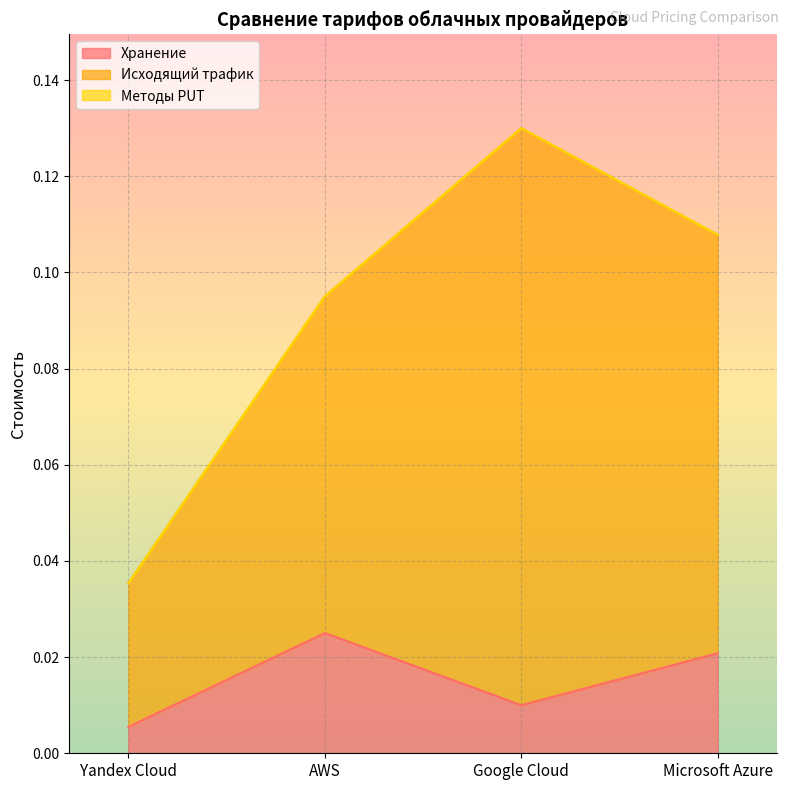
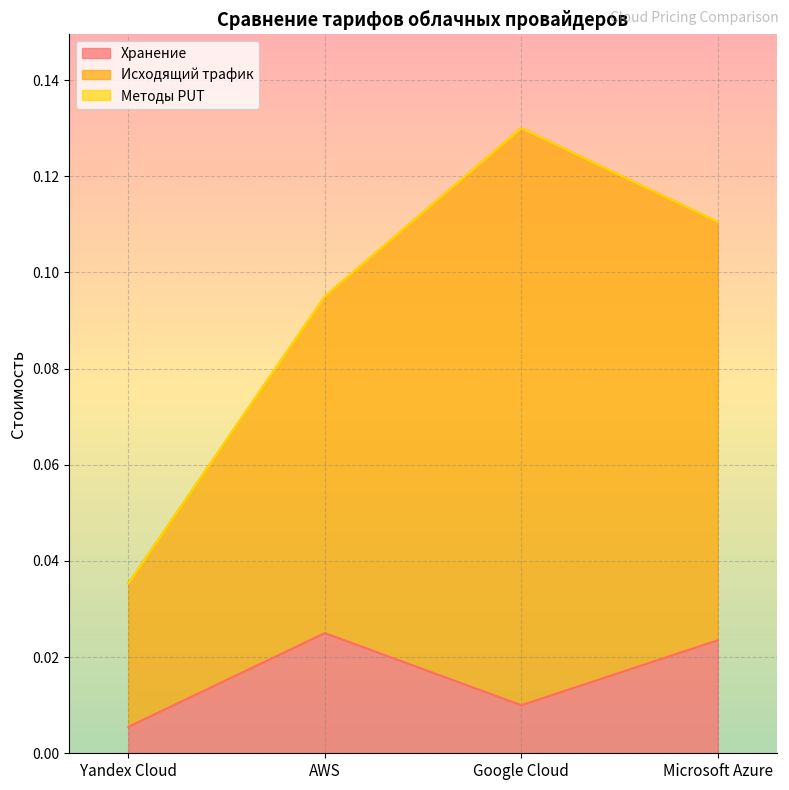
  {
    "Хранение": {
      "Yandex Cloud": 0.005,
      "AWS": 0.025,
      "Google Cloud": 0.010,
-     "Microsoft Azure": 0.021
+     "Microsoft Azure": 0.024
    },
    "Методы PUT": {
      "Yandex Cloud": 0.030,
      "AWS": 0.070,
      "Google Cloud": 0.120,
      "Microsoft Azure": 0.087
    }
  }
